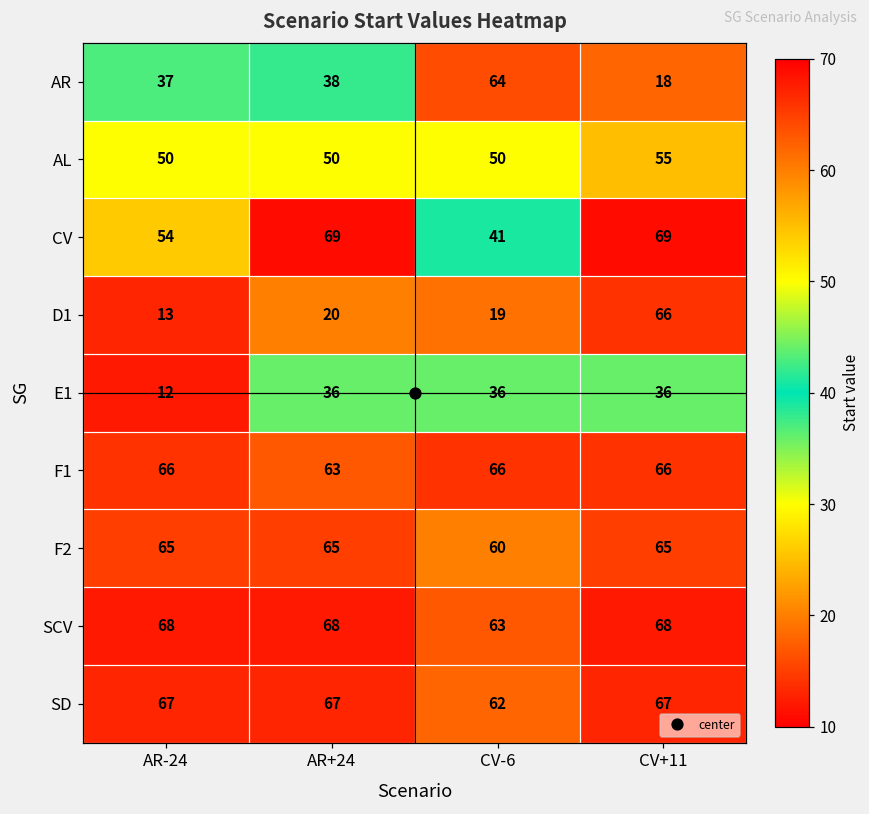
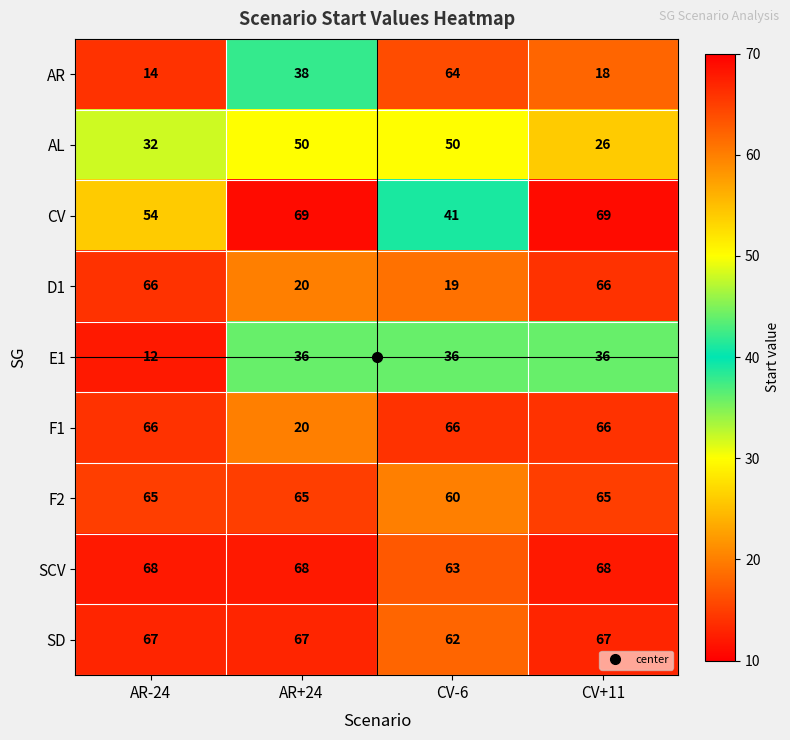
  {
    "AR": {
-     "AR-24": 37,
+     "AR-24": 14,
      "AR+24": 38,
      "CV-6": 64,
      "CV+11": 18
    },
    "AL": {
-     "AR-24": 50,
+     "AR-24": 32,
      "AR+24": 50,
      "CV-6": 50,
-     "CV+11": 55
+     "CV+11": 26
    },
    "CV": {
      "AR-24": 54,
      "AR+24": 69,
      "CV-6": 41,
      "CV+11": 69
    },
    "D1": {
-     "AR-24": 13,
+     "AR-24": 66,
      "AR+24": 20,
      "CV-6": 19,
      "CV+11": 66
    },
    "E1": {
      "AR-24": 12,
      "AR+24": 36,
      "CV-6": 36,
      "CV+11": 36
    },
    "F1": {
      "AR-24": 66,
-     "AR+24": 63,
+     "AR+24": 20,
      "CV-6": 66,
      "CV+11": 66
    },
    "F2": {
      "AR-24": 65,
      "AR+24": 65,
      "CV-6": 60,
      "CV+11": 65
    },
    "SCV": {
      "AR-24": 68,
      "AR+24": 68,
      "CV-6": 63,
      "CV+11": 68
    },
    "SD": {
      "AR-24": 67,
      "AR+24": 67,
      "CV-6": 62,
      "CV+11": 67
    }
  }
